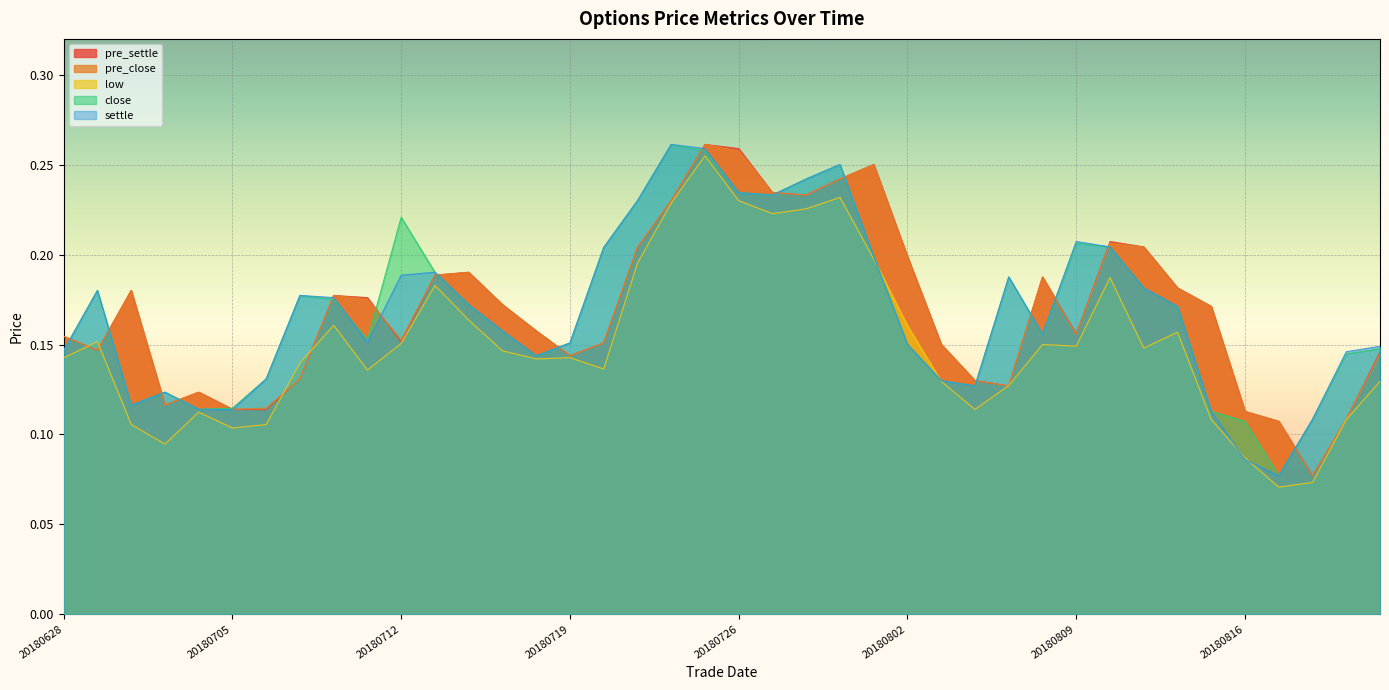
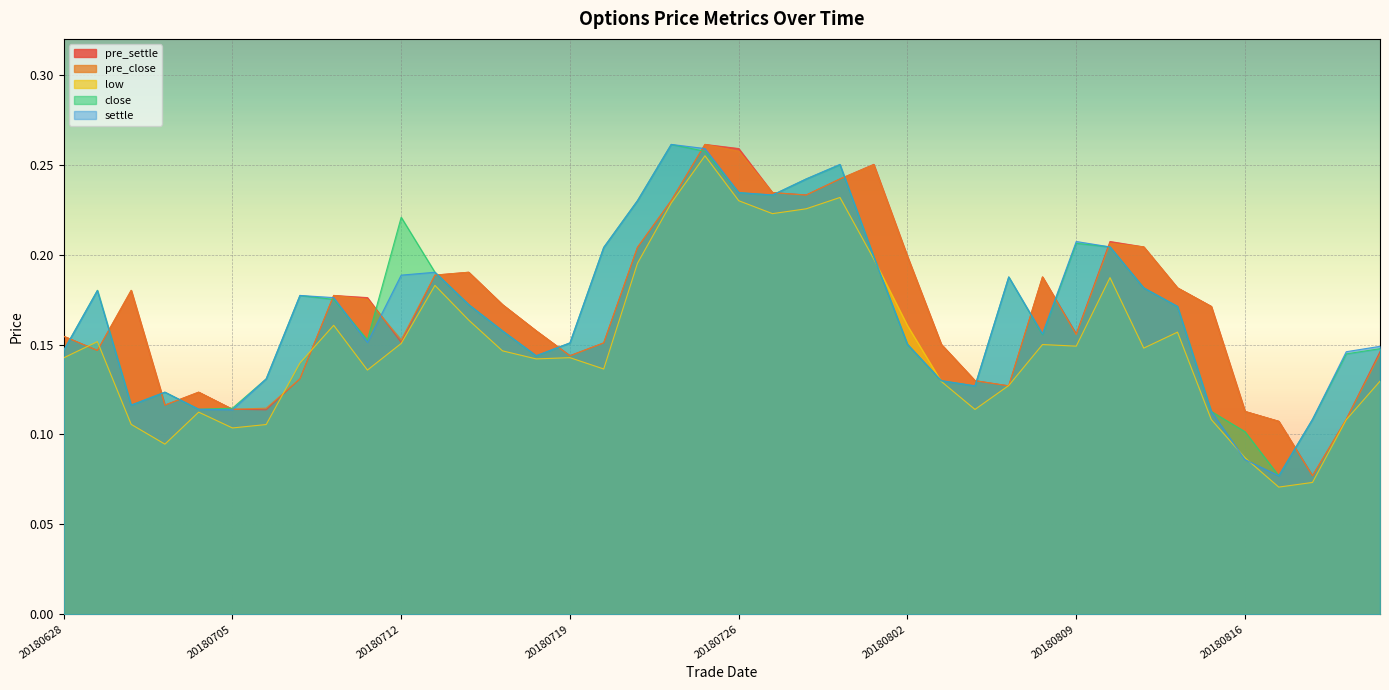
  {
    "low": {
      "20180628": 0.143,
      "20180705": 0.104,
      "20180726": 0.230,
      "20180802": 0.161,
      "20180809": 0.149
    },
    "close": {
      "20180712": 0.221,
-     "20180816": 0.107
+     "20180816": 0.102
    },
    "settle": {
      "20180712": 0.189
    }
  }
